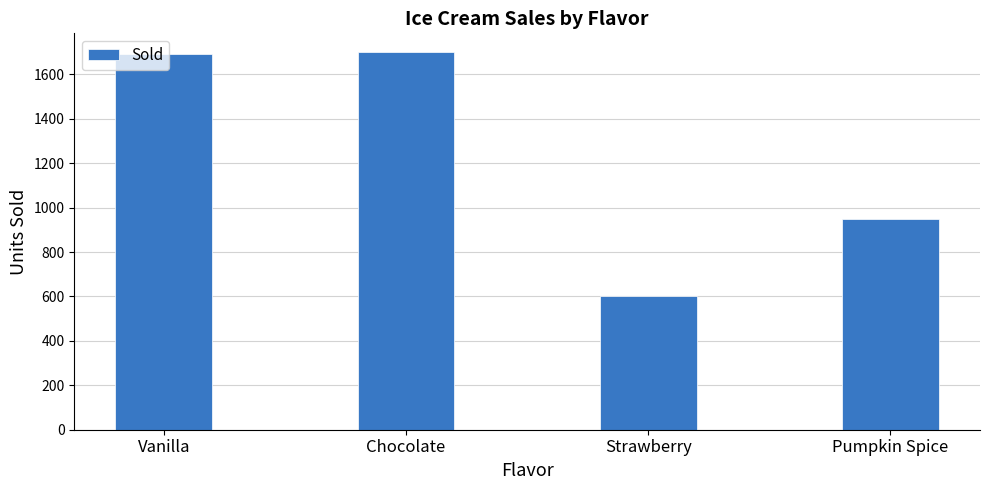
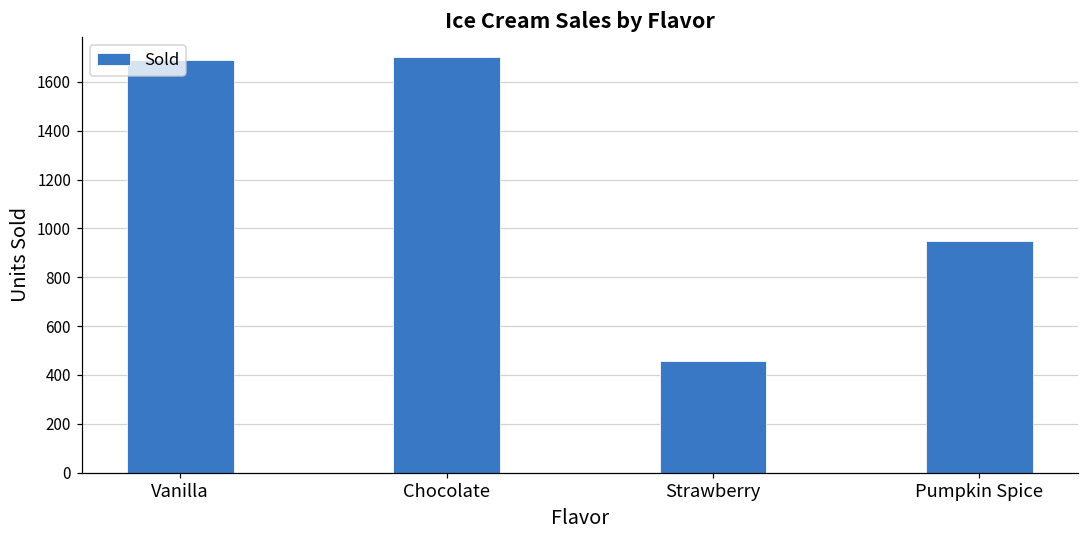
  {
    "Chocolate": 1700,
-   "Strawberry": 600,
+   "Strawberry": 460,
    "Pumpkin Spice": 950
  }
